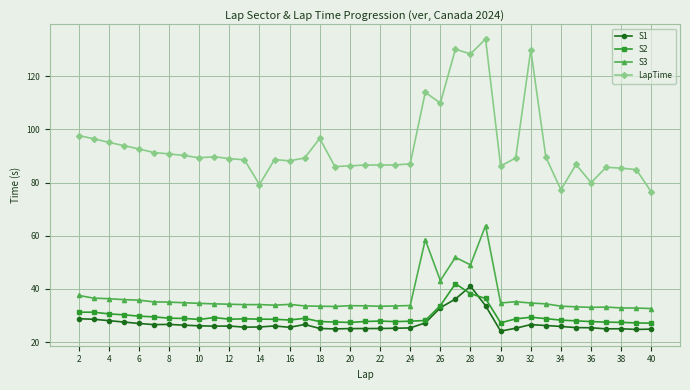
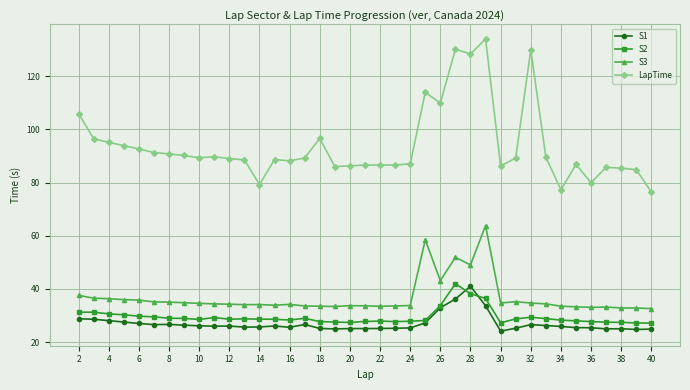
  {
    "LapTime": {
-     "2": 98,
+     "2": 106,
      "4": 95,
      "6": 93,
      "8": 91,
      "10": 89,
      "12": 89,
      "14": 79,
      "16": 88,
      "18": 97,
      "20": 86,
      "22": 87,
      "24": 87,
      "26": 110,
      "28": 128,
      "30": 86,
      "32": 130,
      "34": 77,
      "36": 80,
      "38": 85,
      "40": 76
    }
  }
